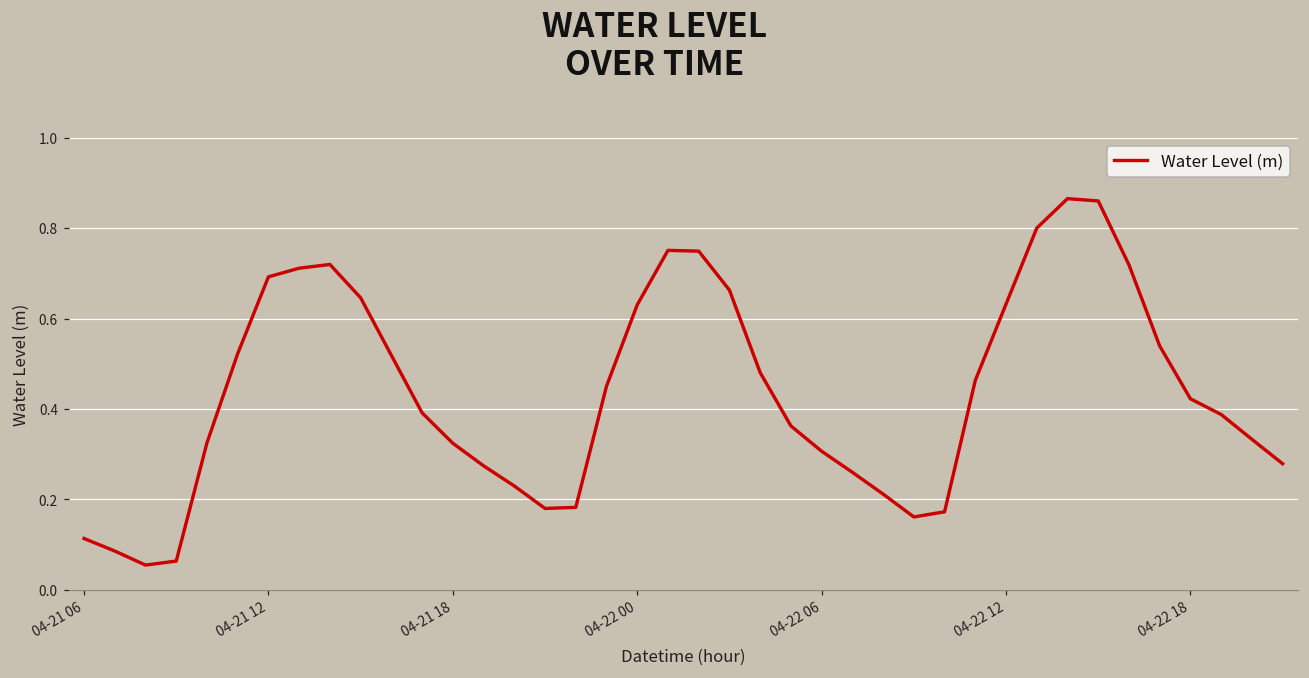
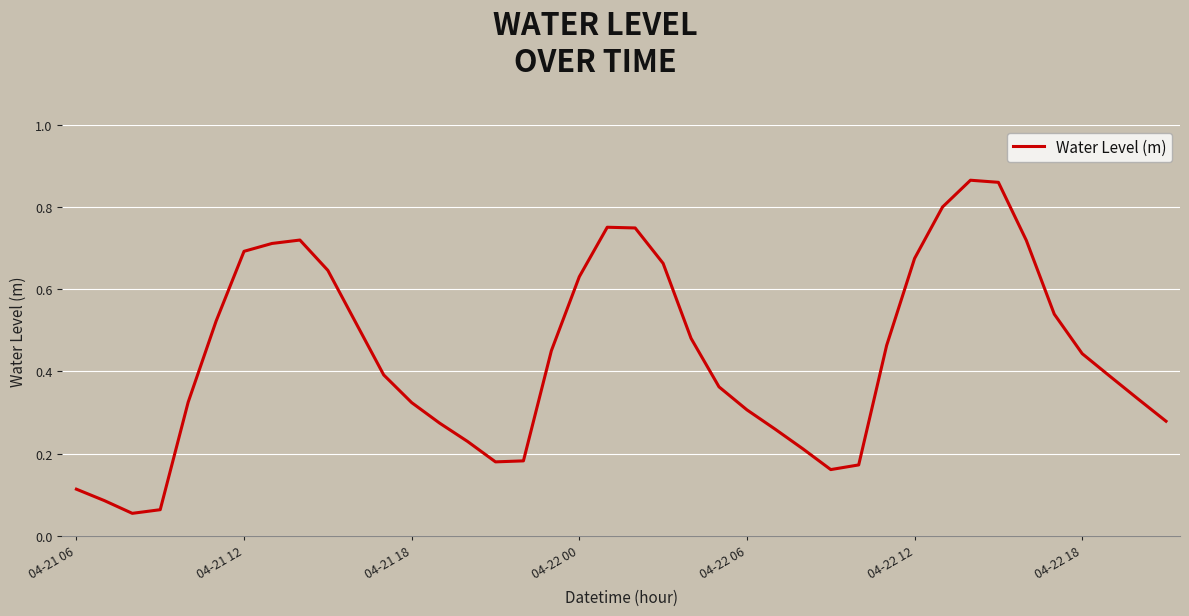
  {
    "04-21 06": 0.11,
    "04-21 12": 0.69,
    "04-21 18": 0.32,
    "04-22 00": 0.63,
    "04-22 06": 0.31,
-   "04-22 12": 0.63,
-   "04-22 18": 0.42
+   "04-22 12": 0.68,
+   "04-22 18": 0.44
  }
